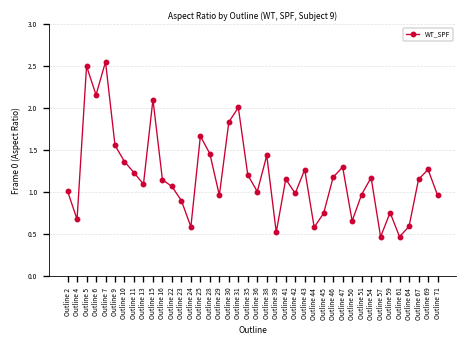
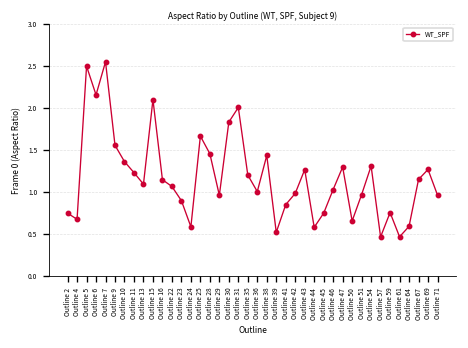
  {
-   "Outline 2": 1.0,
+   "Outline 2": 0.7,
    "Outline 4": 0.7,
    "Outline 5": 2.5,
    "Outline 6": 2.2,
    "Outline 7": 2.6,
    "Outline 9": 1.6,
    "Outline 10": 1.4,
    "Outline 11": 1.2,
    "Outline 13": 1.1,
    "Outline 15": 2.1,
    "Outline 16": 1.1,
    "Outline 22": 1.1,
    "Outline 23": 0.9,
    "Outline 24": 0.6,
    "Outline 25": 1.7,
    "Outline 28": 1.5,
    "Outline 29": 1.0,
    "Outline 30": 1.8,
    "Outline 31": 2.0,
    "Outline 35": 1.2,
    "Outline 36": 1.0,
    "Outline 38": 1.4,
    "Outline 39": 0.5,
-   "Outline 41": 1.2,
+   "Outline 41": 0.9,
    "Outline 42": 1.0,
    "Outline 43": 1.3,
    "Outline 44": 0.6,
    "Outline 45": 0.7,
-   "Outline 46": 1.2,
+   "Outline 46": 1.0,
    "Outline 47": 1.3,
    "Outline 50": 0.7,
    "Outline 51": 1.0,
-   "Outline 54": 1.2,
+   "Outline 54": 1.3,
    "Outline 57": 0.5,
    "Outline 59": 0.8,
    "Outline 61": 0.5,
    "Outline 64": 0.6,
    "Outline 67": 1.2,
    "Outline 69": 1.3,
    "Outline 71": 1.0
  }
